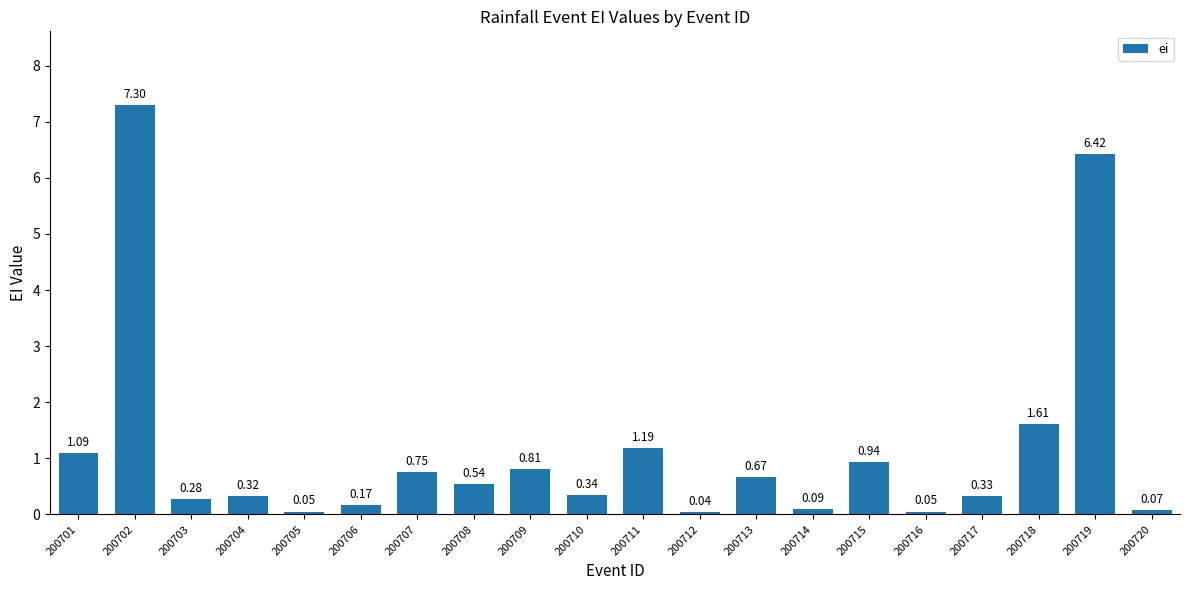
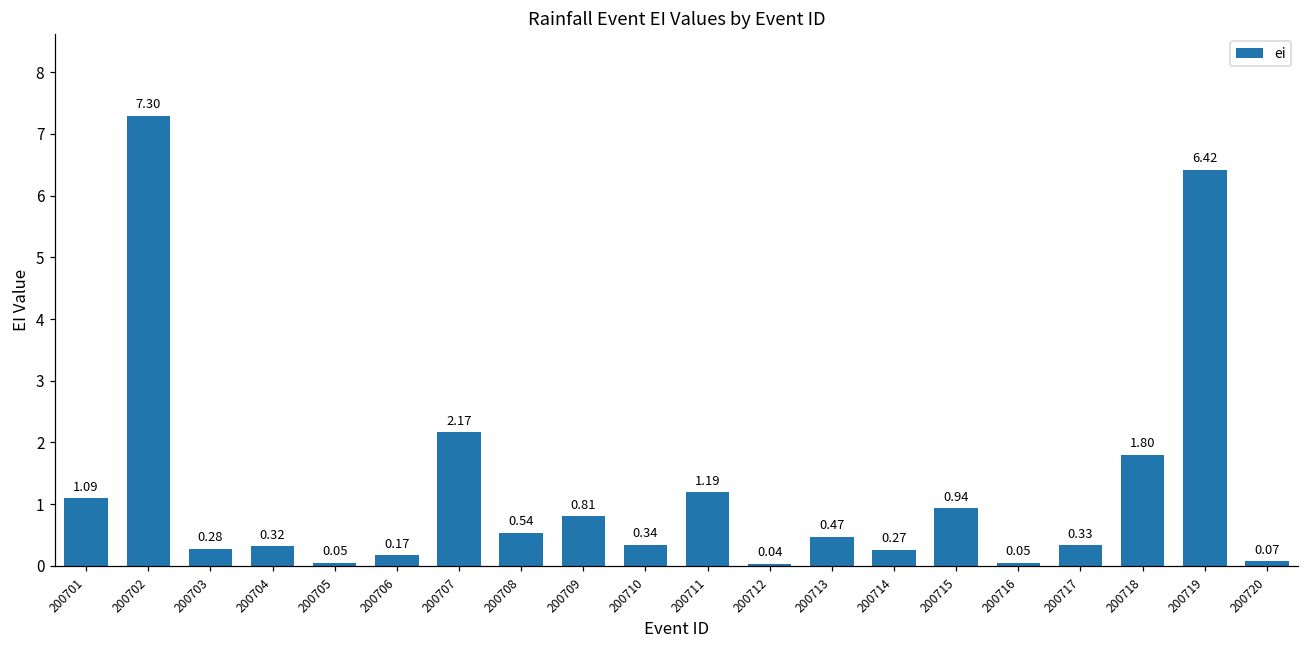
  {
    "200701": 1.09,
    "200702": 7.30,
    "200703": 0.28,
    "200704": 0.32,
    "200705": 0.05,
    "200706": 0.17,
-   "200707": 0.75,
+   "200707": 2.17,
    "200708": 0.54,
    "200709": 0.81,
    "200710": 0.34,
    "200711": 1.19,
    "200712": 0.04,
-   "200713": 0.67,
-   "200714": 0.09,
+   "200713": 0.47,
+   "200714": 0.27,
    "200715": 0.94,
    "200716": 0.05,
    "200717": 0.33,
-   "200718": 1.61,
+   "200718": 1.80,
    "200719": 6.42,
    "200720": 0.07
  }
